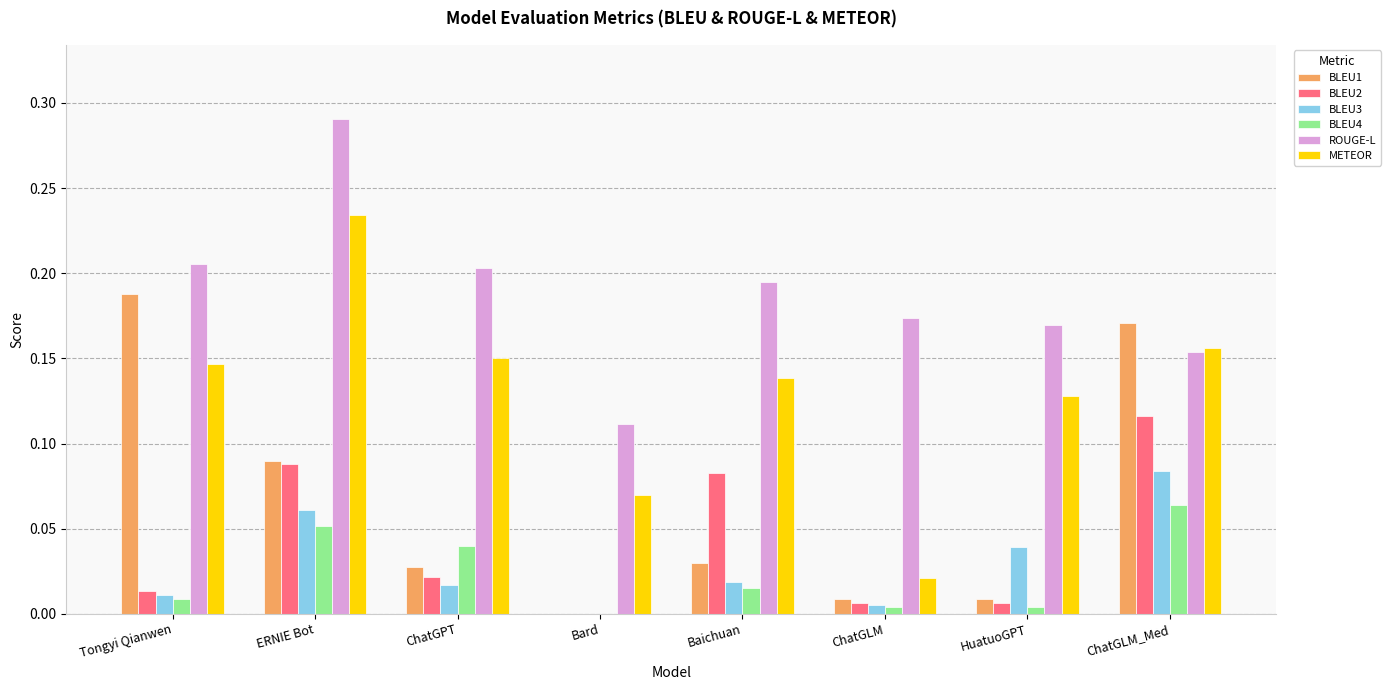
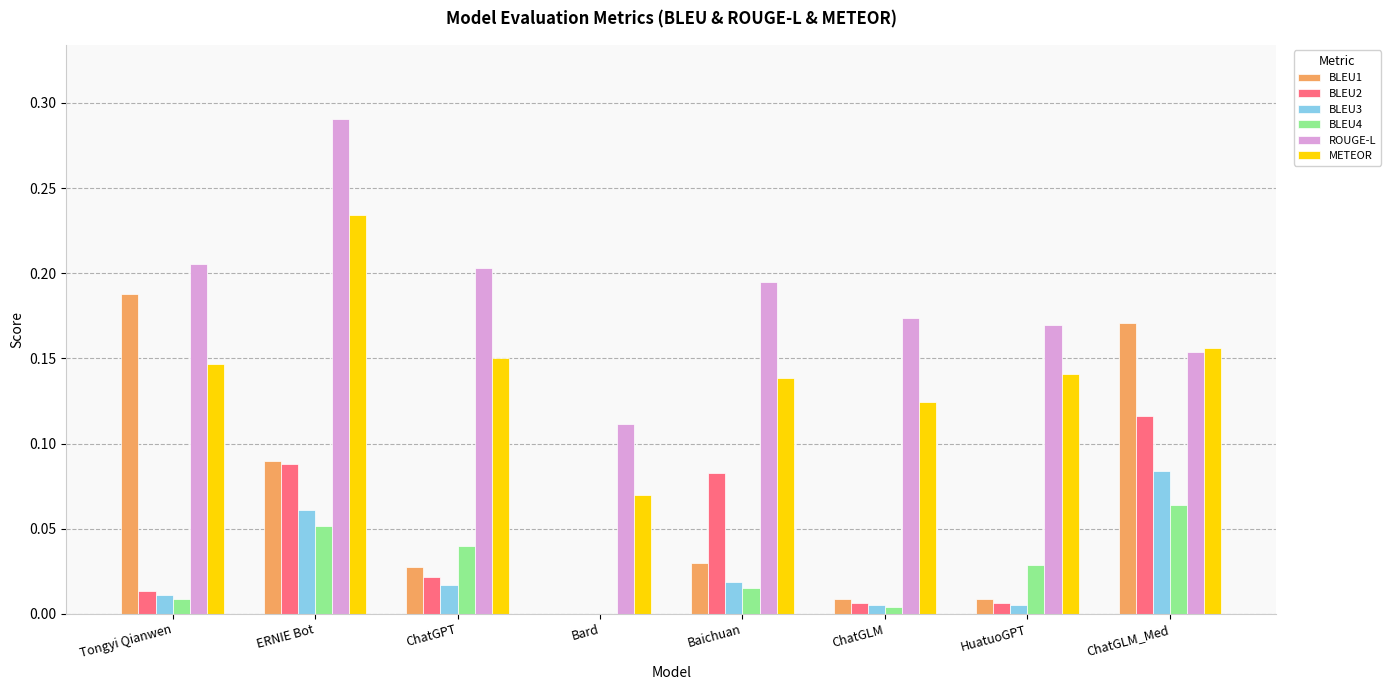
  {
    "BLEU1": {
      "Tongyi Qianwen": 0.188,
      "ERNIE Bot": 0.089,
      "ChatGPT": 0.028,
      "Baichuan": 0.030,
      "ChatGLM": 0.009,
      "HuatuoGPT": 0.009,
      "ChatGLM_Med": 0.171
    },
    "BLEU2": {
      "Tongyi Qianwen": 0.014,
      "ERNIE Bot": 0.088,
      "ChatGPT": 0.021,
      "Baichuan": 0.083,
      "ChatGLM": 0.007,
      "HuatuoGPT": 0.007,
      "ChatGLM_Med": 0.116
    },
    "BLEU3": {
      "Tongyi Qianwen": 0.011,
      "ERNIE Bot": 0.061,
      "ChatGPT": 0.017,
      "Baichuan": 0.018,
      "ChatGLM": 0.005,
-     "HuatuoGPT": 0.039,
+     "HuatuoGPT": 0.005,
      "ChatGLM_Med": 0.084
    },
    "BLEU4": {
      "Tongyi Qianwen": 0.009,
      "ERNIE Bot": 0.052,
      "ChatGPT": 0.040,
      "Baichuan": 0.015,
      "ChatGLM": 0.004,
-     "HuatuoGPT": 0.004,
+     "HuatuoGPT": 0.028,
      "ChatGLM_Med": 0.064
    },
    "ROUGE-L": {
      "Tongyi Qianwen": 0.205,
      "ERNIE Bot": 0.291,
      "ChatGPT": 0.203,
      "Bard": 0.112,
      "Baichuan": 0.195,
      "ChatGLM": 0.174,
      "HuatuoGPT": 0.169,
      "ChatGLM_Med": 0.154
    },
    "METEOR": {
      "Tongyi Qianwen": 0.147,
      "ERNIE Bot": 0.234,
      "ChatGPT": 0.150,
      "Bard": 0.070,
      "Baichuan": 0.138,
-     "ChatGLM": 0.021,
-     "HuatuoGPT": 0.128,
+     "ChatGLM": 0.125,
+     "HuatuoGPT": 0.141,
      "ChatGLM_Med": 0.156
    }
  }
